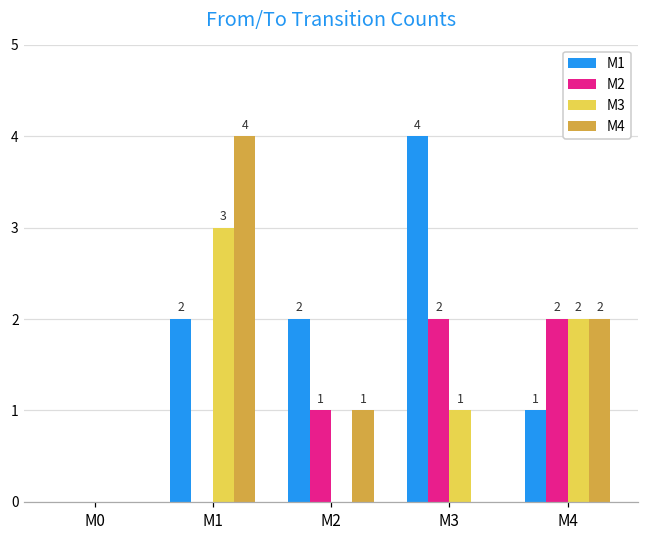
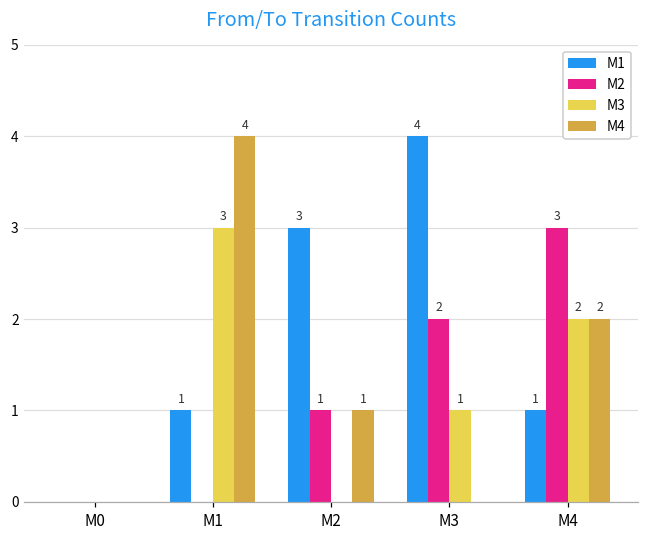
  {
    "M1": {
-     "M1": 2,
-     "M2": 2,
+     "M1": 1,
+     "M2": 3,
      "M3": 4,
      "M4": 1
    },
    "M2": {
      "M2": 1,
      "M3": 2,
-     "M4": 2
+     "M4": 3
    }
  }
